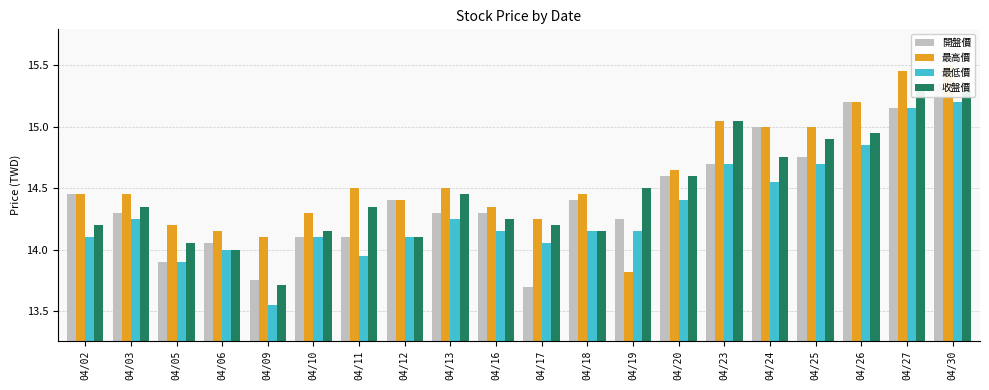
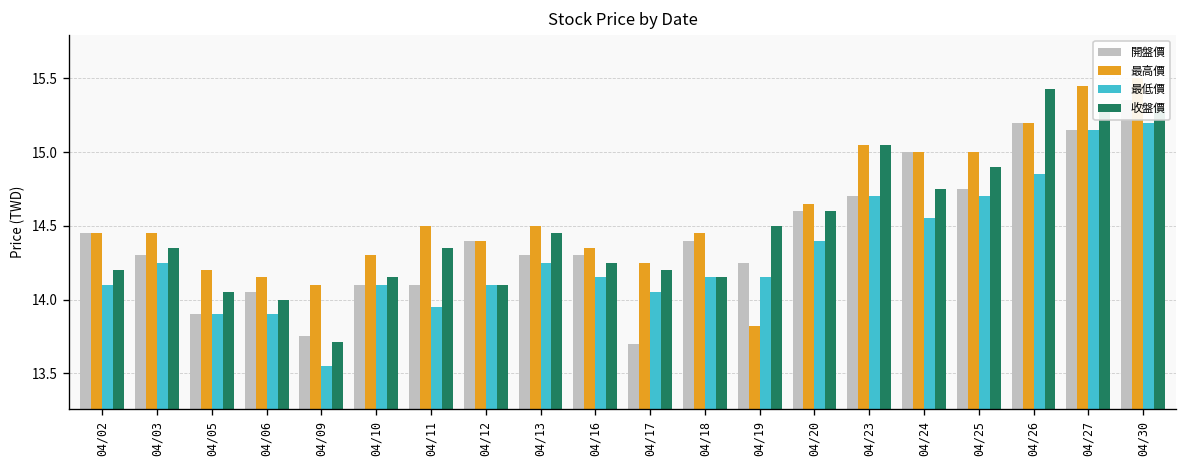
  {
    "開盤價": {
      "04/02": 14.45,
      "04/03": 14.30,
      "04/05": 13.90,
      "04/06": 14.05,
      "04/09": 13.75,
      "04/10": 14.10,
      "04/11": 14.10,
      "04/12": 14.40,
      "04/13": 14.30,
      "04/16": 14.30,
      "04/17": 13.70,
      "04/18": 14.40,
      "04/19": 14.25,
      "04/20": 14.60,
      "04/23": 14.70,
      "04/24": 15.00,
      "04/25": 14.75,
      "04/26": 15.20,
      "04/27": 15.15
    },
    "最高價": {
      "04/02": 14.45,
      "04/03": 14.45,
      "04/05": 14.20,
      "04/06": 14.15,
      "04/09": 14.10,
      "04/10": 14.30,
      "04/11": 14.50,
      "04/12": 14.40,
      "04/13": 14.50,
      "04/16": 14.35,
      "04/17": 14.25,
      "04/18": 14.45,
      "04/19": 13.82,
      "04/20": 14.65,
      "04/23": 15.05,
      "04/24": 15.00,
      "04/25": 15.00,
      "04/26": 15.20,
      "04/27": 15.45
    },
    "最低價": {
      "04/02": 14.1,
      "04/03": 14.25,
      "04/05": 13.9,
-     "04/06": 14.0,
+     "04/06": 13.9,
      "04/09": 13.55,
      "04/10": 14.1,
      "04/11": 13.95,
      "04/12": 14.1,
      "04/13": 14.25,
      "04/16": 14.15,
      "04/17": 14.05,
      "04/18": 14.15,
      "04/19": 14.15,
      "04/20": 14.4,
      "04/23": 14.7,
      "04/24": 14.55,
      "04/25": 14.7,
      "04/26": 14.85,
      "04/27": 15.15,
      "04/30": 15.2
    },
    "收盤價": {
      "04/02": 14.20,
      "04/03": 14.35,
      "04/05": 14.05,
      "04/06": 14.00,
      "04/09": 13.71,
      "04/10": 14.15,
      "04/11": 14.35,
      "04/12": 14.10,
      "04/13": 14.45,
      "04/16": 14.25,
      "04/17": 14.20,
      "04/18": 14.15,
      "04/19": 14.50,
      "04/20": 14.60,
      "04/23": 15.05,
      "04/24": 14.75,
      "04/25": 14.90,
-     "04/26": 14.95
+     "04/26": 15.43
    }
  }
